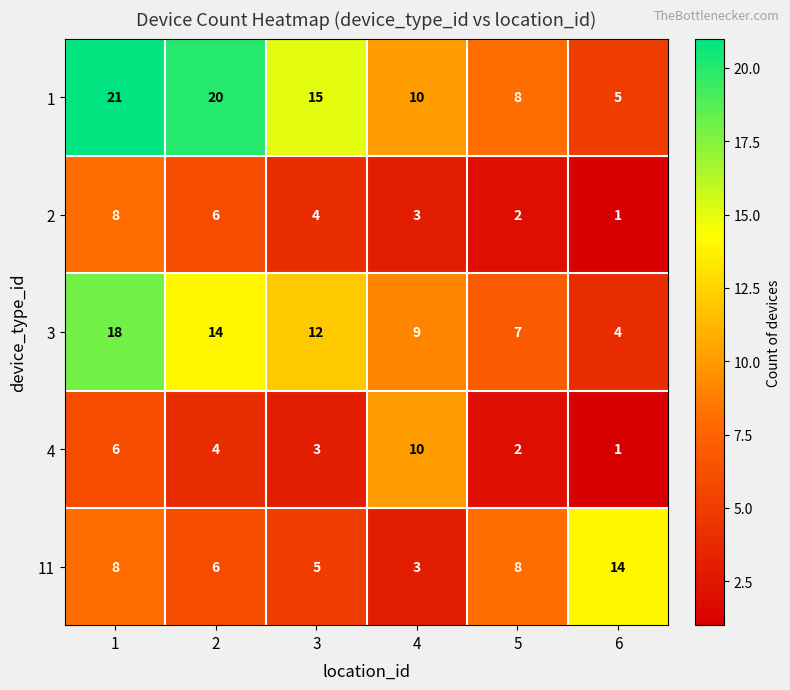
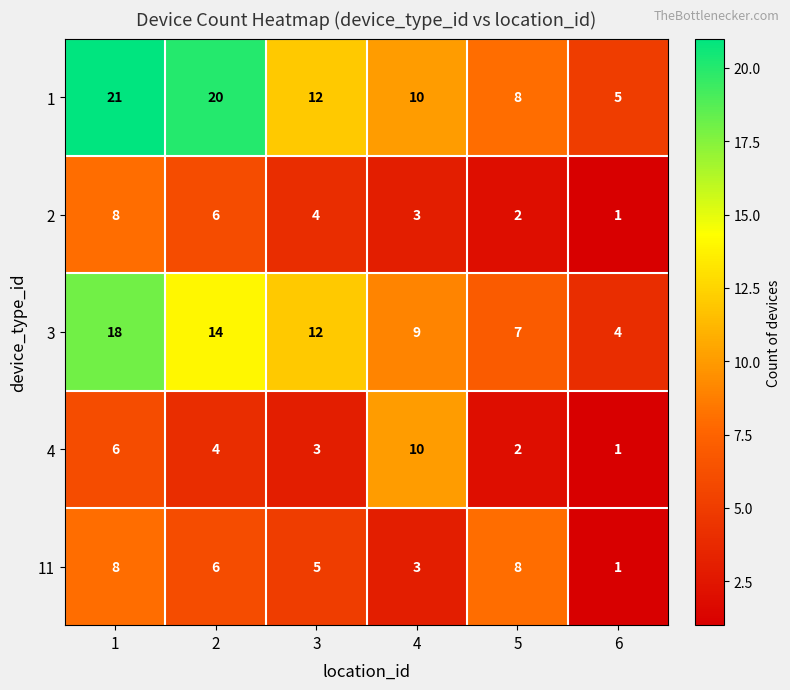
  {
    "1": {
      "1": 21,
      "2": 20,
-     "3": 15,
+     "3": 12,
      "4": 10,
      "5": 8,
      "6": 5
    },
    "2": {
      "1": 8,
      "2": 6,
      "3": 4,
      "4": 3,
      "5": 2,
      "6": 1
    },
    "3": {
      "1": 18,
      "2": 14,
      "3": 12,
      "4": 9,
      "5": 7,
      "6": 4
    },
    "4": {
      "1": 6,
      "2": 4,
      "3": 3,
      "4": 10,
      "5": 2,
      "6": 1
    },
    "11": {
      "1": 8,
      "2": 6,
      "3": 5,
      "4": 3,
      "5": 8,
-     "6": 14
+     "6": 1
    }
  }
